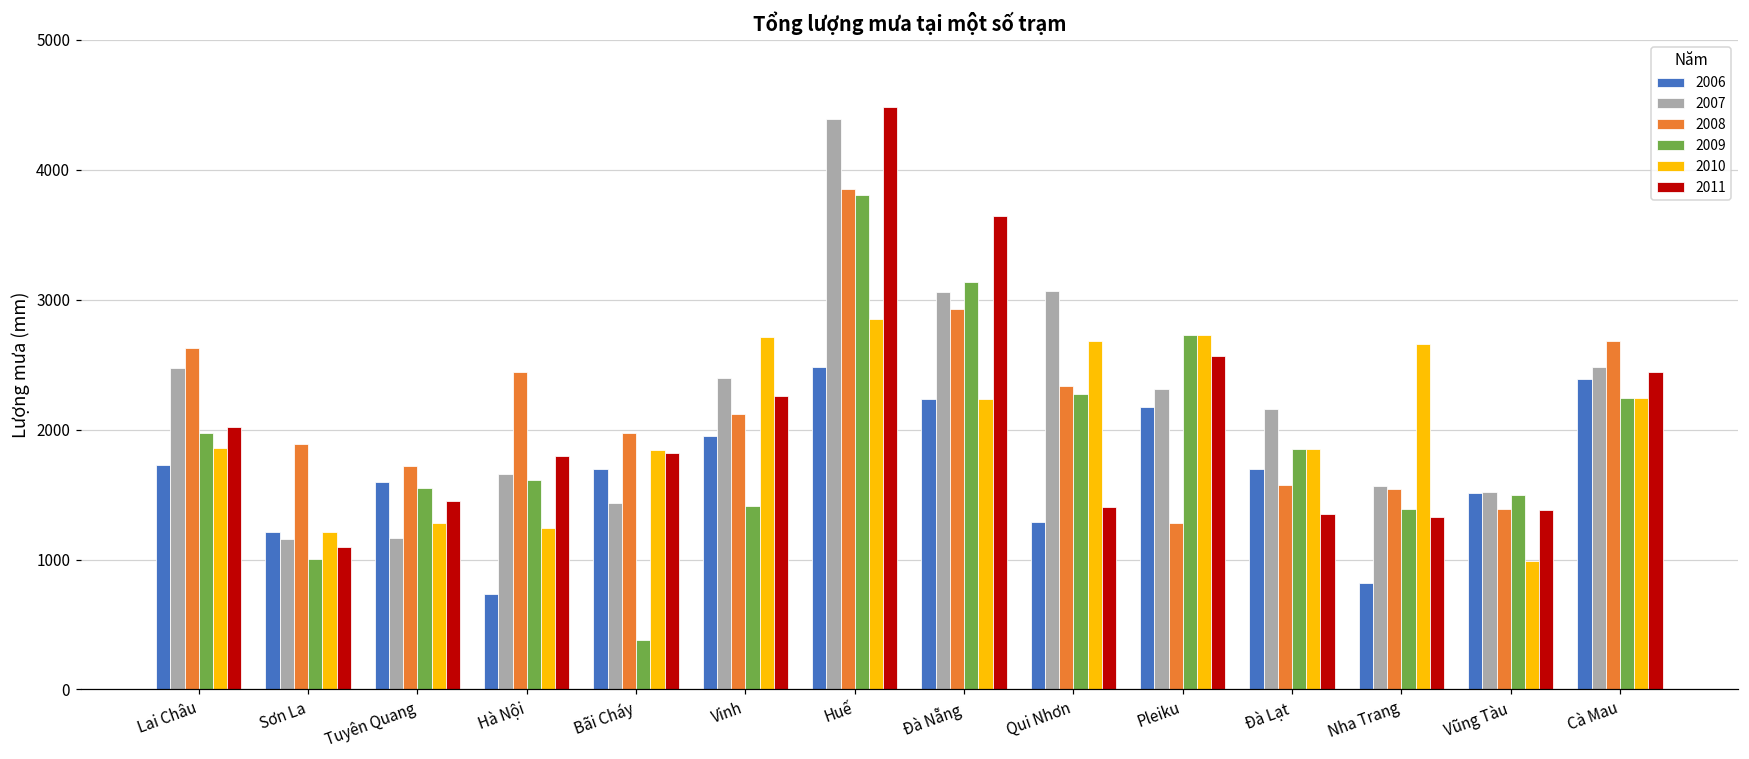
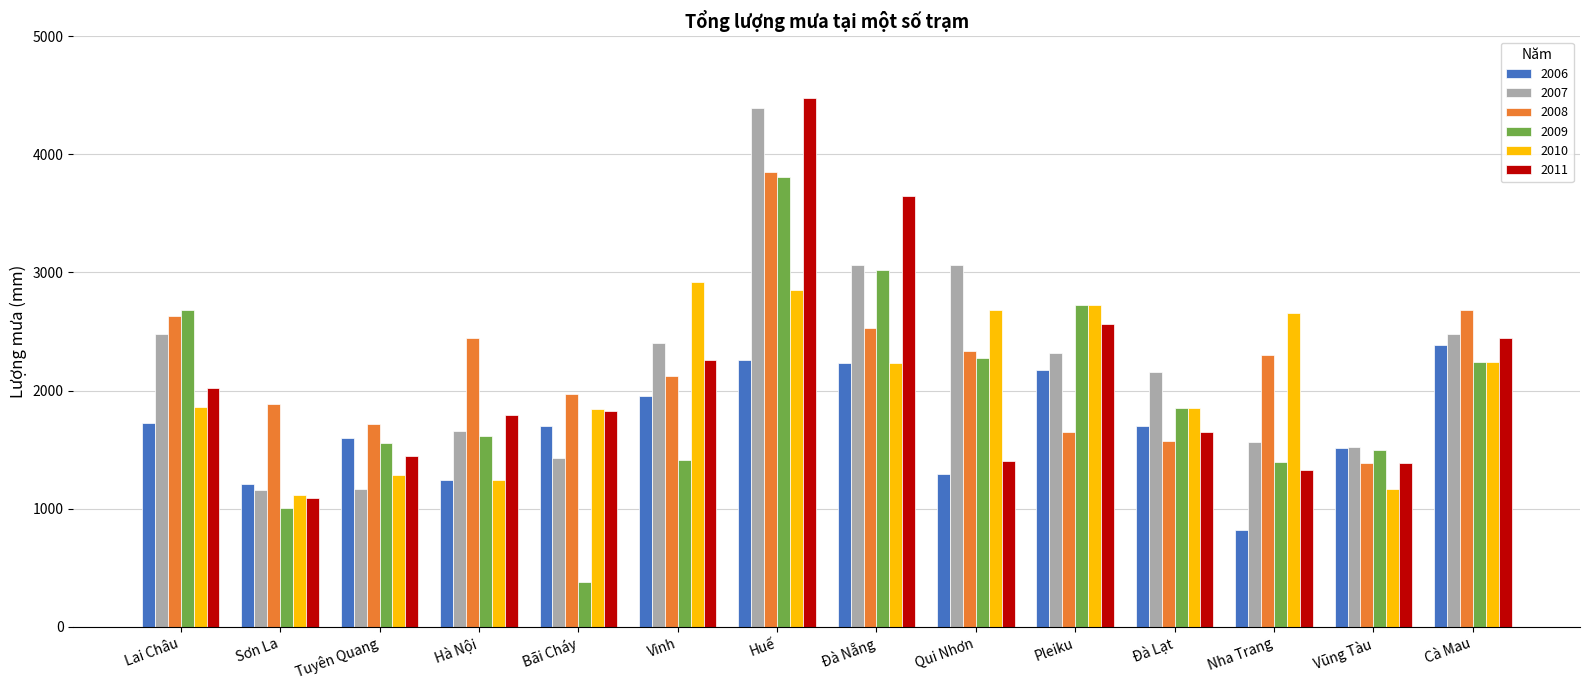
  {
    "2006": {
      "Lai Châu": 1730,
      "Sơn La": 1210,
      "Tuyên Quang": 1600,
-     "Hà Nội": 740,
+     "Hà Nội": 1240,
      "Bãi Cháy": 1700,
      "Vinh": 1950,
-     "Huế": 2480,
+     "Huế": 2260,
      "Đà Nẵng": 2230,
      "Qui Nhơn": 1290,
      "Pleiku": 2180,
      "Đà Lạt": 1700,
      "Nha Trang": 820,
      "Vũng Tàu": 1510,
      "Cà Mau": 2390
    },
    "2007": {
      "Lai Châu": 2480,
      "Sơn La": 1160,
      "Tuyên Quang": 1160,
      "Hà Nội": 1660,
      "Bãi Cháy": 1430,
      "Vinh": 2400,
      "Huế": 4390,
      "Đà Nẵng": 3060,
      "Qui Nhơn": 3060,
      "Pleiku": 2310,
      "Đà Lạt": 2160,
      "Nha Trang": 1570,
      "Vũng Tàu": 1520,
      "Cà Mau": 2480
    },
    "2008": {
      "Lai Châu": 2630,
      "Sơn La": 1890,
      "Tuyên Quang": 1720,
      "Hà Nội": 2450,
      "Bãi Cháy": 1970,
      "Vinh": 2120,
      "Huế": 3850,
-     "Đà Nẵng": 2930,
+     "Đà Nẵng": 2530,
      "Qui Nhơn": 2340,
-     "Pleiku": 1280,
+     "Pleiku": 1650,
      "Đà Lạt": 1580,
-     "Nha Trang": 1540,
+     "Nha Trang": 2300,
      "Vũng Tàu": 1390,
      "Cà Mau": 2680
    },
    "2009": {
-     "Lai Châu": 1980,
+     "Lai Châu": 2680,
      "Sơn La": 1000,
      "Tuyên Quang": 1550,
      "Hà Nội": 1610,
      "Bãi Cháy": 380,
      "Vinh": 1410,
      "Huế": 3810,
-     "Đà Nẵng": 3130,
+     "Đà Nẵng": 3020,
      "Qui Nhơn": 2270,
      "Pleiku": 2730,
      "Đà Lạt": 1850,
      "Nha Trang": 1390,
      "Vũng Tàu": 1490,
      "Cà Mau": 2240
    },
    "2010": {
      "Lai Châu": 1860,
-     "Sơn La": 1210,
+     "Sơn La": 1120,
      "Tuyên Quang": 1280,
      "Hà Nội": 1240,
      "Bãi Cháy": 1840,
-     "Vinh": 2720,
+     "Vinh": 2920,
      "Huế": 2850,
      "Đà Nẵng": 2240,
      "Qui Nhơn": 2680,
      "Pleiku": 2730,
      "Đà Lạt": 1850,
      "Nha Trang": 2660,
-     "Vũng Tàu": 990,
+     "Vũng Tàu": 1160,
      "Cà Mau": 2240
    },
    "2011": {
      "Lai Châu": 2020,
      "Sơn La": 1090,
      "Tuyên Quang": 1450,
      "Hà Nội": 1800,
      "Bãi Cháy": 1820,
      "Vinh": 2260,
      "Huế": 4480,
      "Đà Nẵng": 3650,
      "Qui Nhơn": 1400,
      "Pleiku": 2570,
-     "Đà Lạt": 1350,
+     "Đà Lạt": 1650,
      "Nha Trang": 1330,
      "Vũng Tàu": 1380,
      "Cà Mau": 2450
    }
  }
